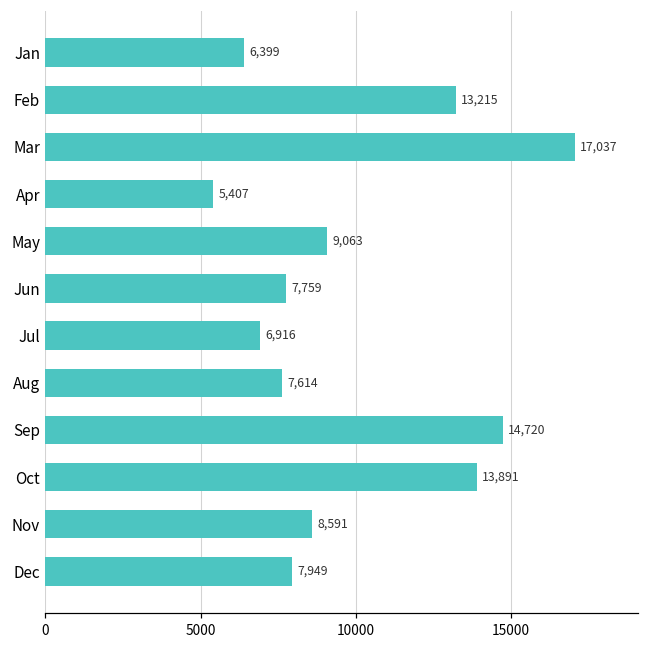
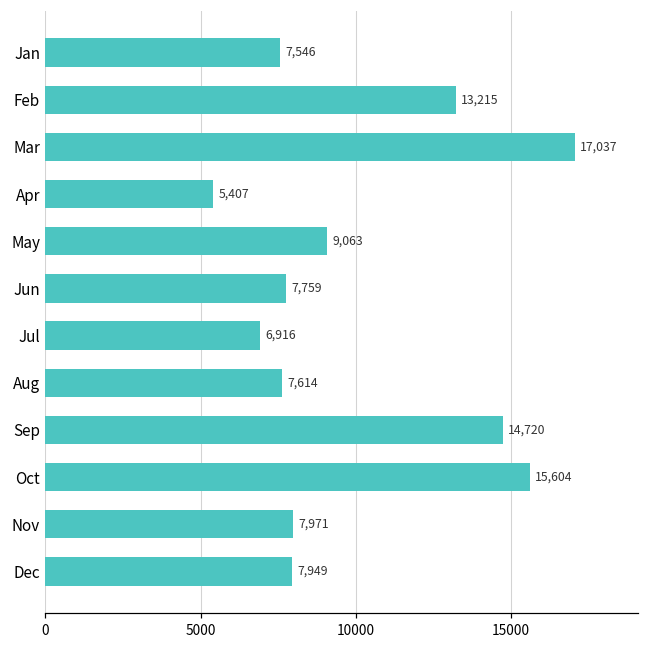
  {
-   "Jan": "6,399",
+   "Jan": "7,546",
    "Feb": "13,215",
    "Mar": "17,037",
    "Apr": "5,407",
    "May": "9,063",
    "Jun": "7,759",
    "Jul": "6,916",
    "Aug": "7,614",
    "Sep": "14,720",
-   "Oct": "13,891",
-   "Nov": "8,591",
+   "Oct": "15,604",
+   "Nov": "7,971",
    "Dec": "7,949"
  }
